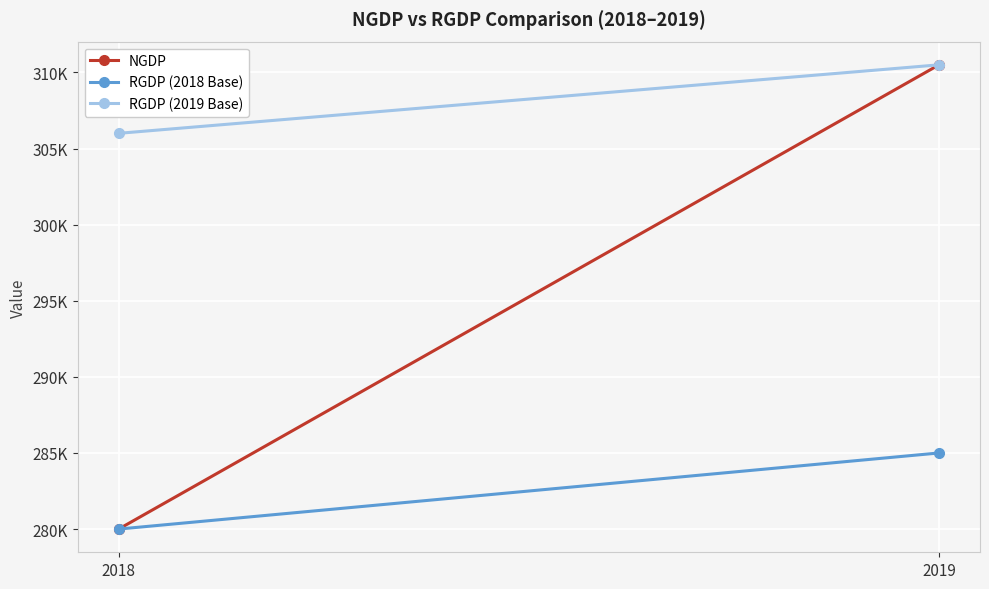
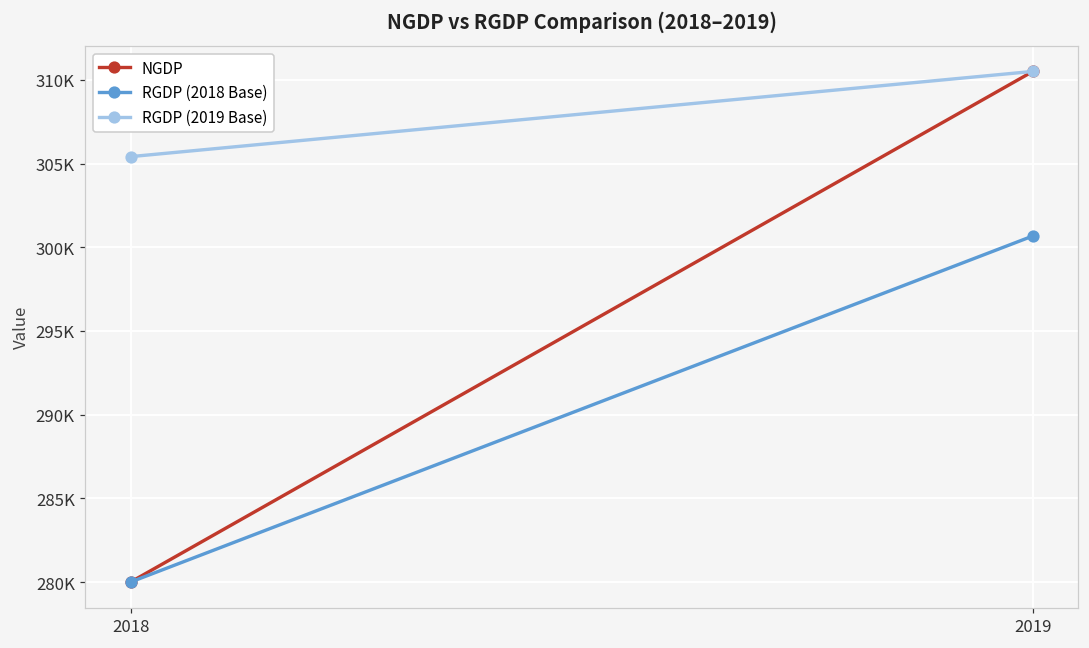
  {
    "RGDP (2018 Base)": {
-     "2019": 285000
+     "2019": 300700
    },
    "RGDP (2019 Base)": {
-     "2018": 306000
+     "2018": 305400
    }
  }
